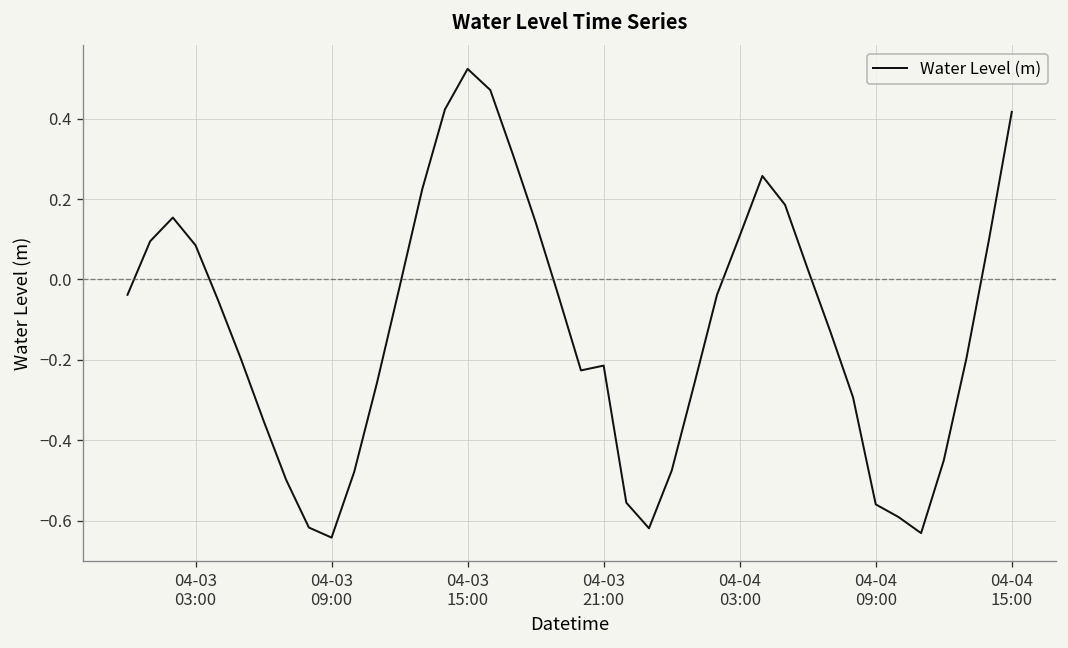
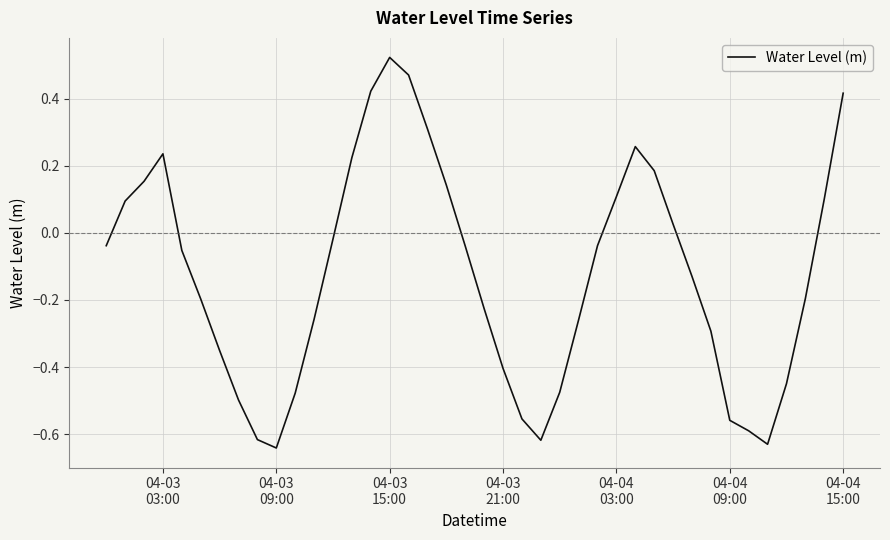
  {
-   "04-03 03:00": 0.09,
+   "04-03 03:00": 0.24,
    "04-03 09:00": -0.64,
    "04-03 15:00": 0.52,
-   "04-03 21:00": -0.21,
+   "04-03 21:00": -0.40,
    "04-04 03:00": 0.11,
    "04-04 09:00": -0.56,
    "04-04 15:00": 0.42
  }
